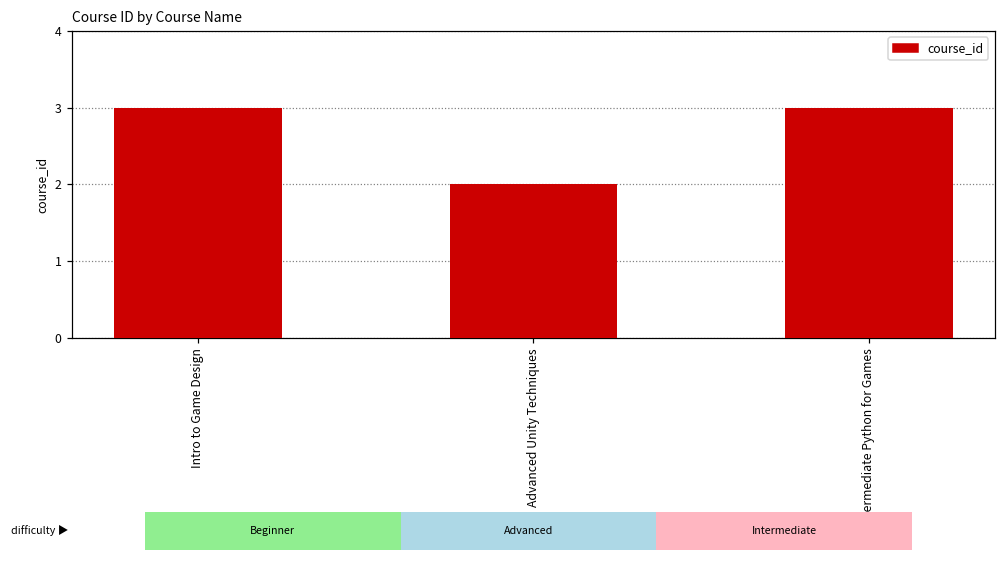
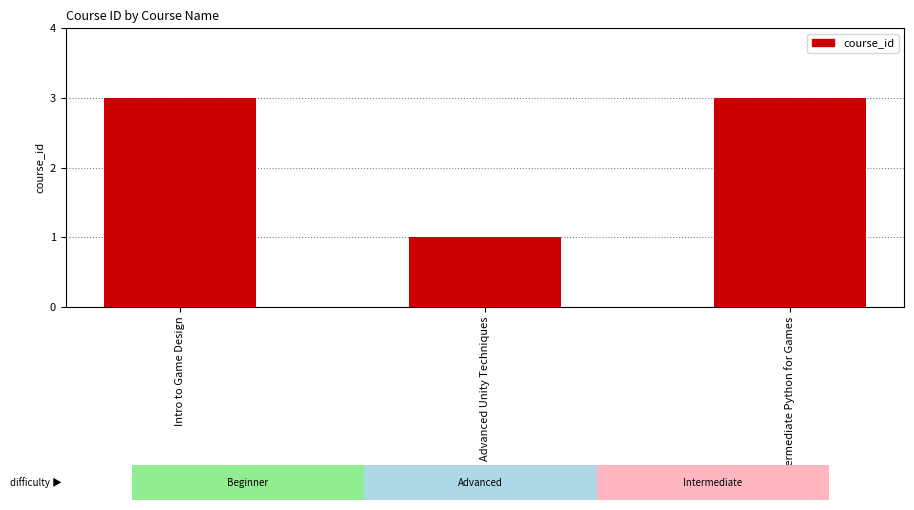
  {
    "Course ID by Course Name": {
      "Intro to Game Design": 3,
-     "Advanced Unity Techniques": 2,
+     "Advanced Unity Techniques": 1,
      "Intermediate Python for Games": 3
    }
  }
